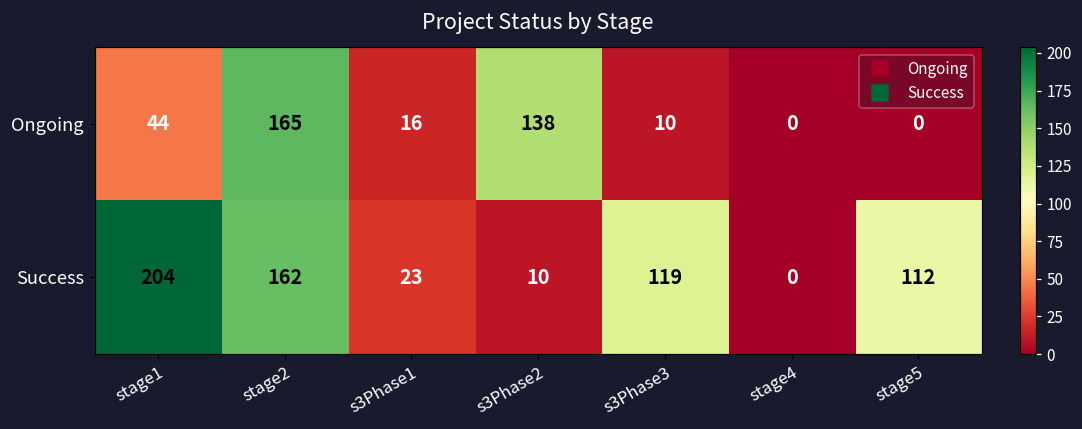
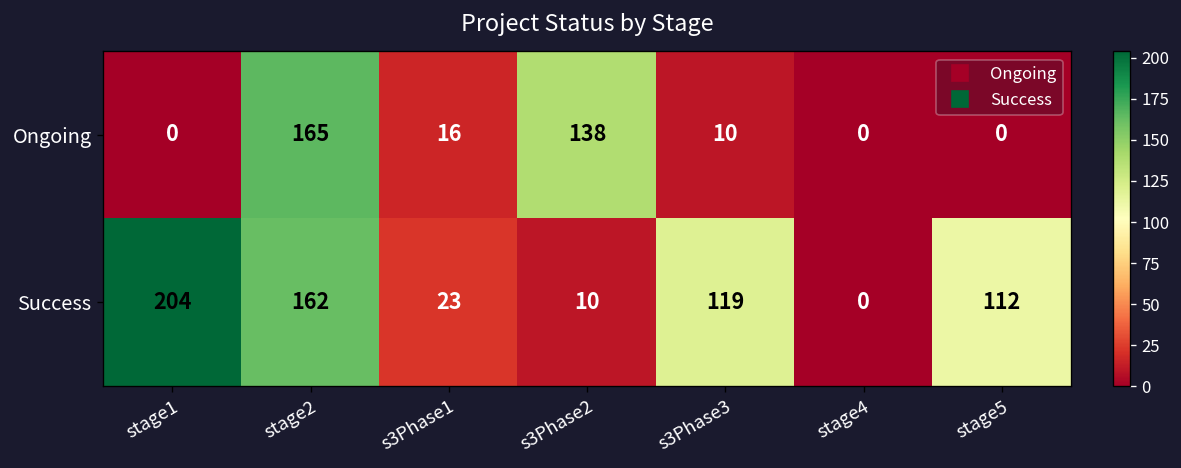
  {
    "Ongoing": {
-     "stage1": 44,
+     "stage1": 0,
      "stage2": 165,
      "s3Phase1": 16,
      "s3Phase2": 138,
      "s3Phase3": 10,
      "stage4": 0,
      "stage5": 0
    },
    "Success": {
      "stage1": 204,
      "stage2": 162,
      "s3Phase1": 23,
      "s3Phase2": 10,
      "s3Phase3": 119,
      "stage4": 0,
      "stage5": 112
    }
  }
